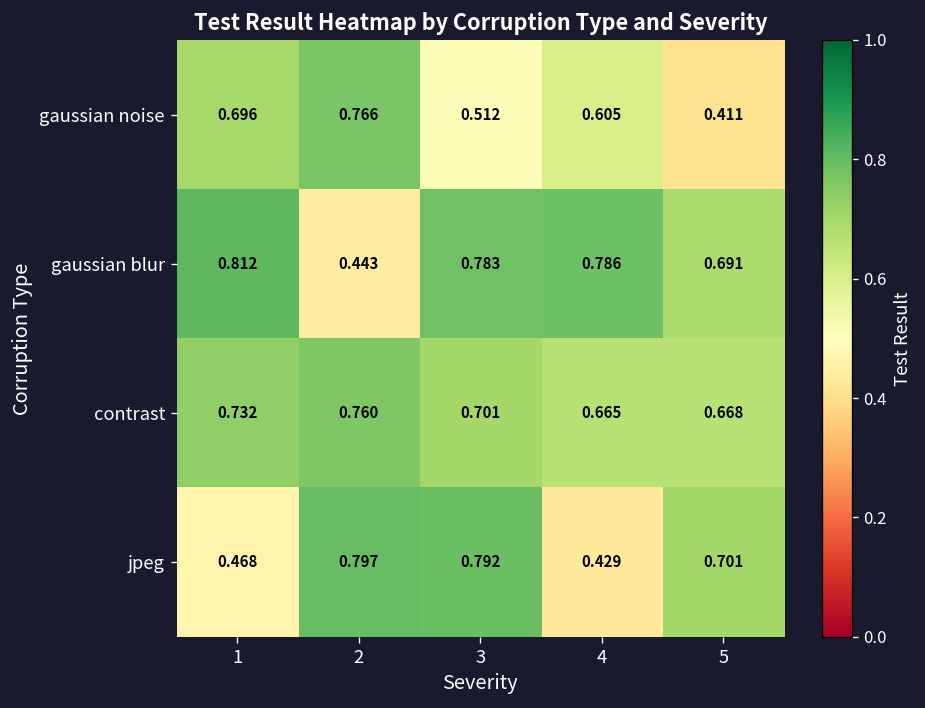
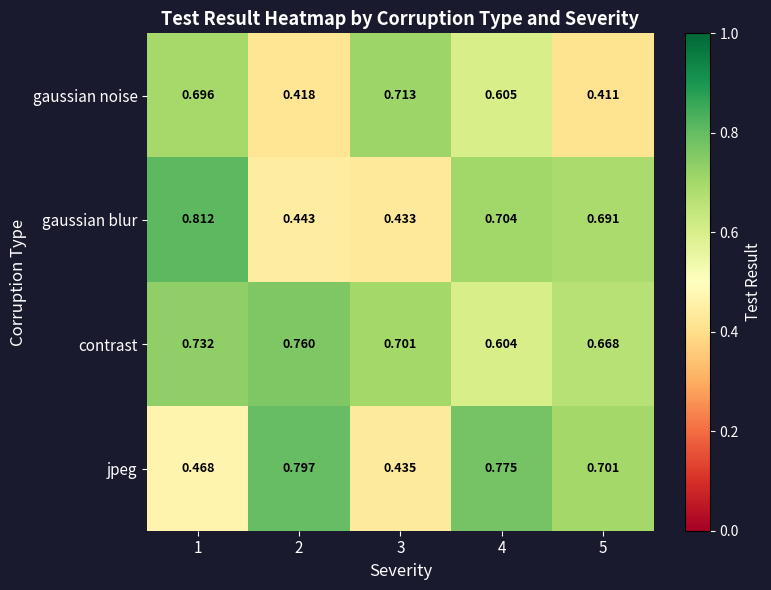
  {
    "gaussian noise": {
      "1": 0.696,
-     "2": 0.766,
-     "3": 0.512,
+     "2": 0.418,
+     "3": 0.713,
      "4": 0.605,
      "5": 0.411
    },
    "gaussian blur": {
      "1": 0.812,
      "2": 0.443,
-     "3": 0.783,
-     "4": 0.786,
+     "3": 0.433,
+     "4": 0.704,
      "5": 0.691
    },
    "contrast": {
      "1": 0.732,
      "2": 0.760,
      "3": 0.701,
-     "4": 0.665,
+     "4": 0.604,
      "5": 0.668
    },
    "jpeg": {
      "1": 0.468,
      "2": 0.797,
-     "3": 0.792,
-     "4": 0.429,
+     "3": 0.435,
+     "4": 0.775,
      "5": 0.701
    }
  }
